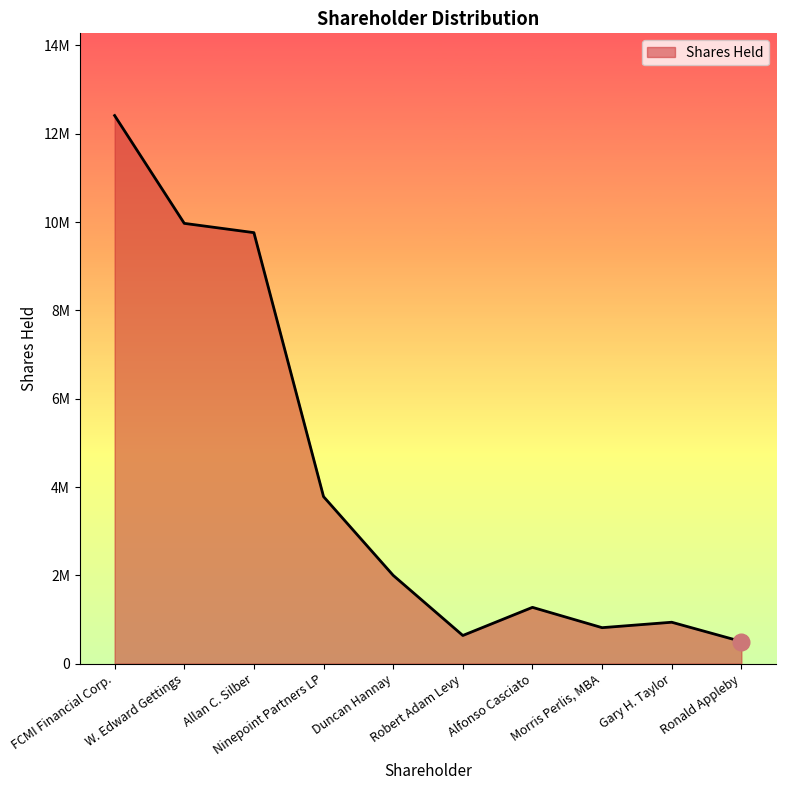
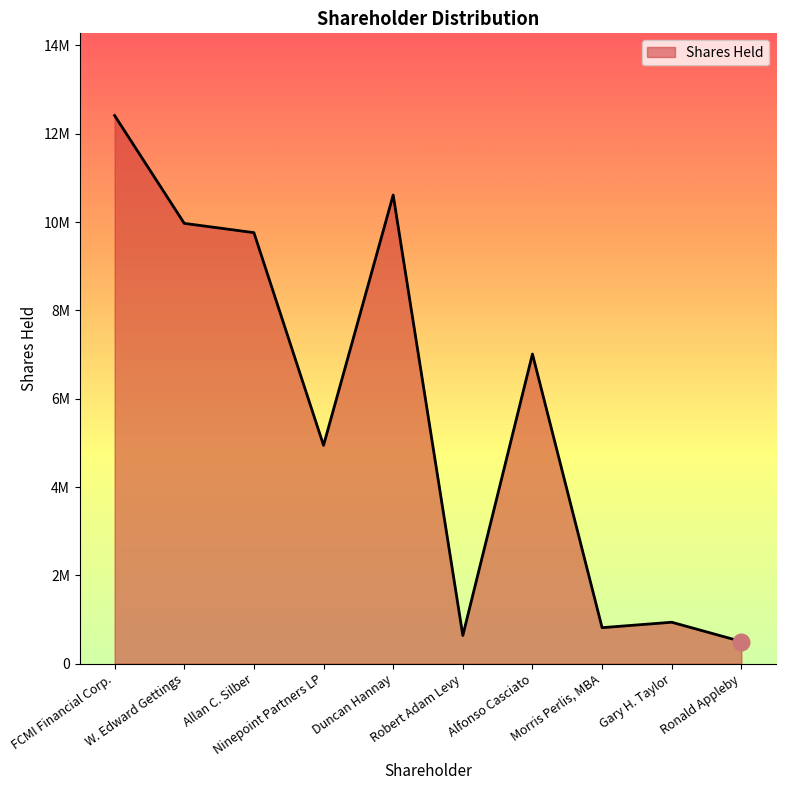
  {
    "Shares Held": {
      "FCMI Financial Corp.": 12400000,
      "W. Edward Gettings": 10000000,
      "Allan C. Silber": 9800000,
-     "Ninepoint Partners LP": 3800000,
-     "Duncan Hannay": 2000000,
+     "Ninepoint Partners LP": 4900000,
+     "Duncan Hannay": 10600000,
      "Robert Adam Levy": 600000,
-     "Alfonso Casciato": 1300000,
+     "Alfonso Casciato": 7000000,
      "Morris Perlis, MBA": 800000,
      "Gary H. Taylor": 900000
    }
  }
